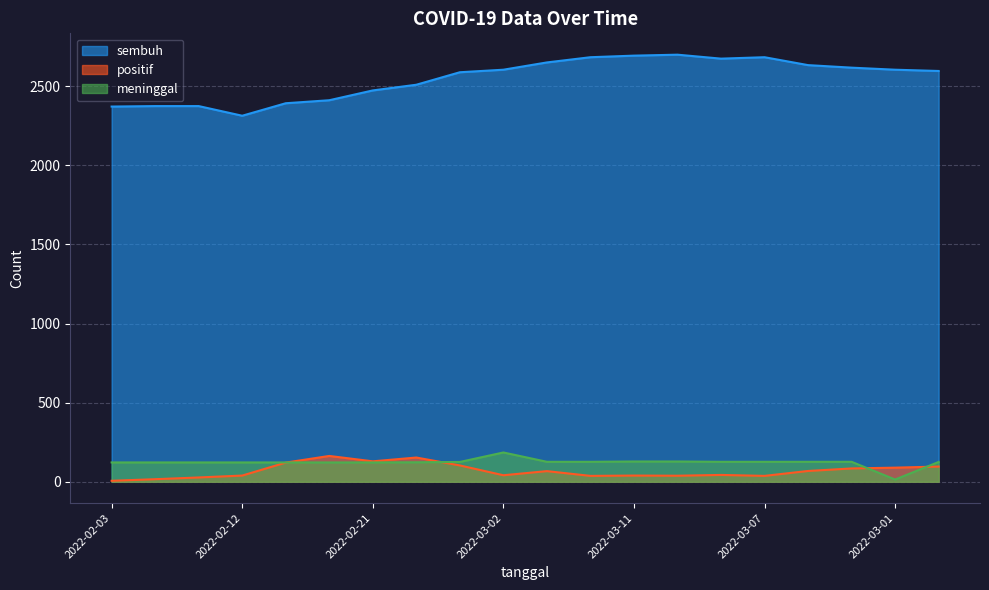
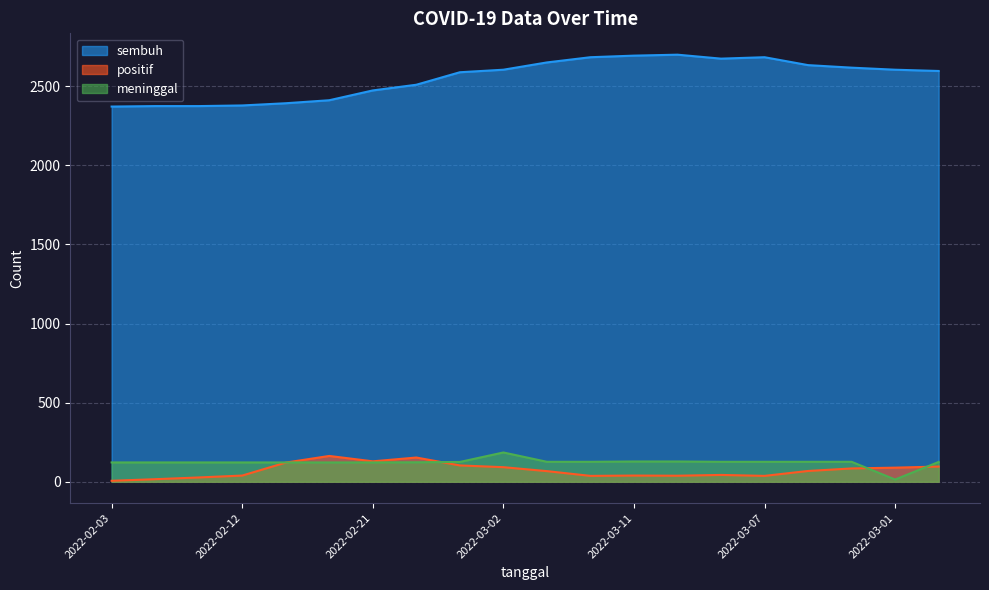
  {
    "sembuh": {
      "2022-02-03": 2370,
-     "2022-02-12": 2310,
+     "2022-02-12": 2380,
      "2022-02-21": 2470,
      "2022-03-02": 2610,
      "2022-03-11": 2690,
      "2022-03-07": 2680,
      "2022-03-01": 2610
    },
    "positif": {
      "2022-02-03": 10,
      "2022-02-12": 40,
-     "2022-03-02": 40,
+     "2022-03-02": 90,
      "2022-03-11": 40,
      "2022-03-07": 40,
      "2022-03-01": 90
    },
    "meninggal": {
      "2022-02-03": 120,
      "2022-02-12": 120,
      "2022-03-02": 190,
      "2022-03-11": 130,
      "2022-03-07": 130,
      "2022-03-01": 10
    }
  }
